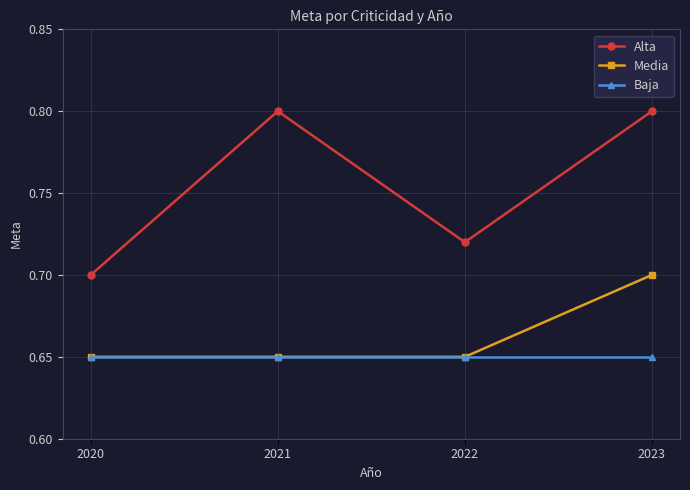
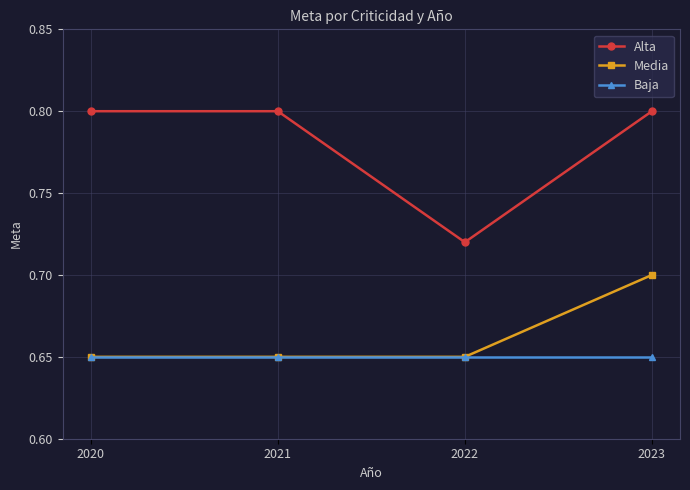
  {
    "Alta": {
-     "2020": 0.7,
+     "2020": 0.8,
      "2021": 0.8,
      "2022": 0.720,
      "2023": 0.8
    },
    "Media": {
      "2023": 0.7
    },
    "Baja": {
      "2023": 0.650
    }
  }
